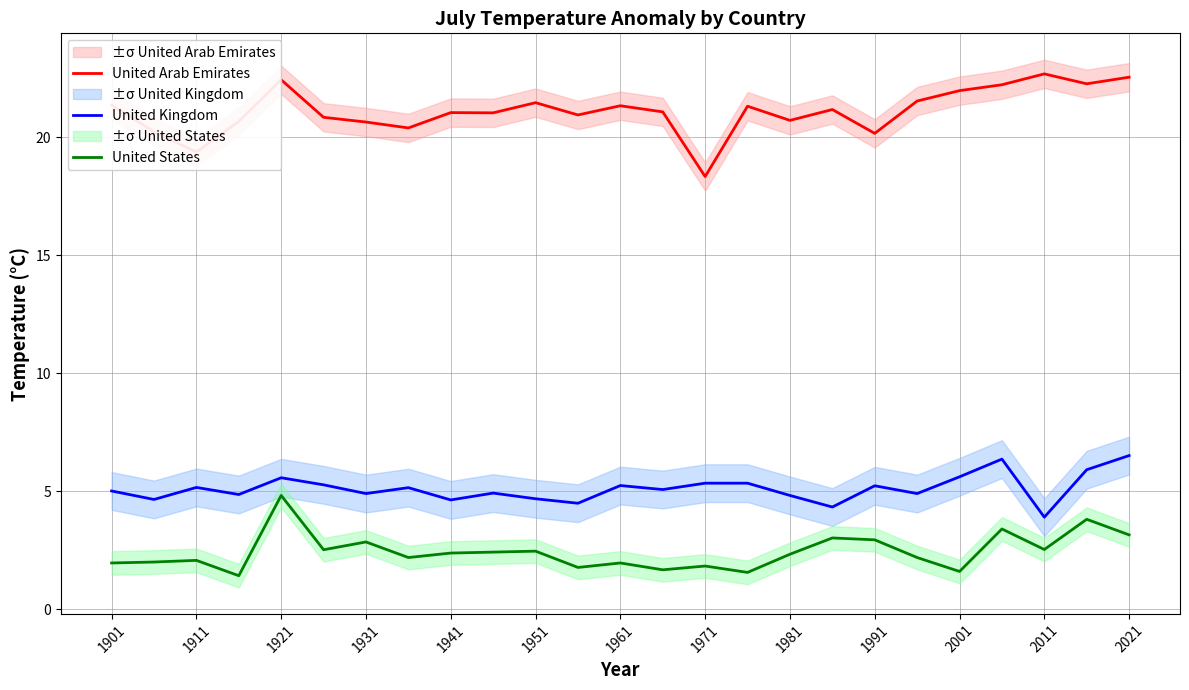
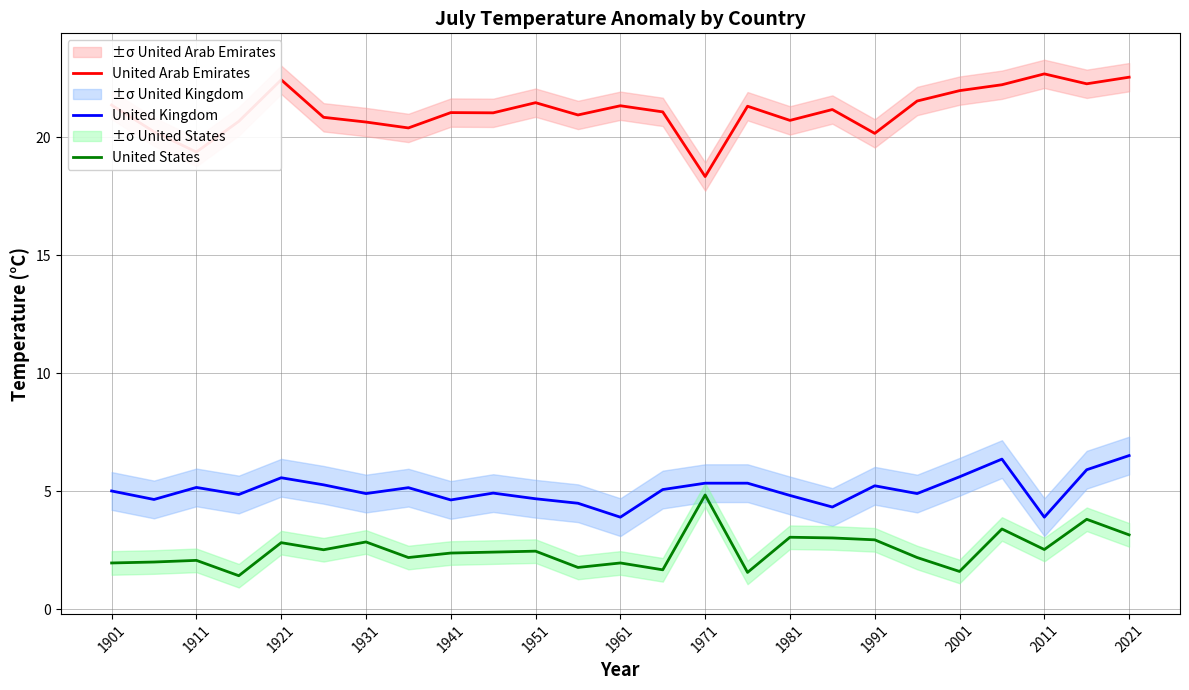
  {
    "United Arab Emirates": {
      "1931": 20.6,
      "1941": 21.0,
      "1951": 21.5,
      "1961": 21.3,
      "1971": 18.3,
      "1981": 20.7,
      "1991": 20.2,
      "2001": 22.0,
      "2011": 22.7,
      "2021": 22.5
    },
    "United Kingdom": {
      "1901": 5.0,
      "1911": 5.2,
      "1921": 5.6,
      "1931": 4.9,
      "1941": 4.6,
      "1951": 4.7,
-     "1961": 5.2,
+     "1961": 3.9,
      "1981": 4.8,
      "1991": 5.2,
      "2001": 5.6,
      "2011": 3.9,
      "2021": 6.5
    },
    "United States": {
      "1901": 2.0,
      "1911": 2.1,
-     "1921": 4.8,
+     "1921": 2.8,
      "1931": 2.9,
      "1941": 2.4,
      "1951": 2.5,
      "1961": 2.0,
-     "1971": 1.8,
-     "1981": 2.3,
+     "1971": 4.8,
+     "1981": 3.1,
      "1991": 2.9,
      "2001": 1.6,
      "2011": 2.5,
      "2021": 3.2
    }
  }
